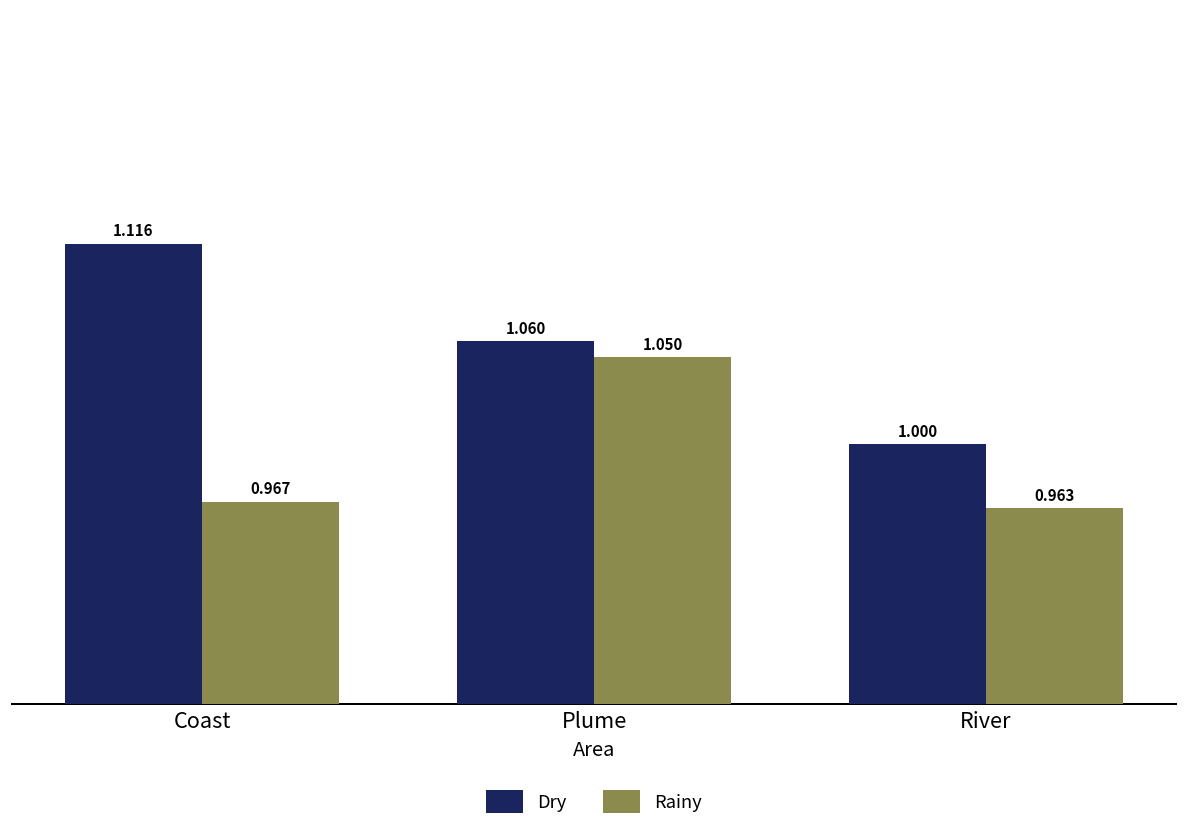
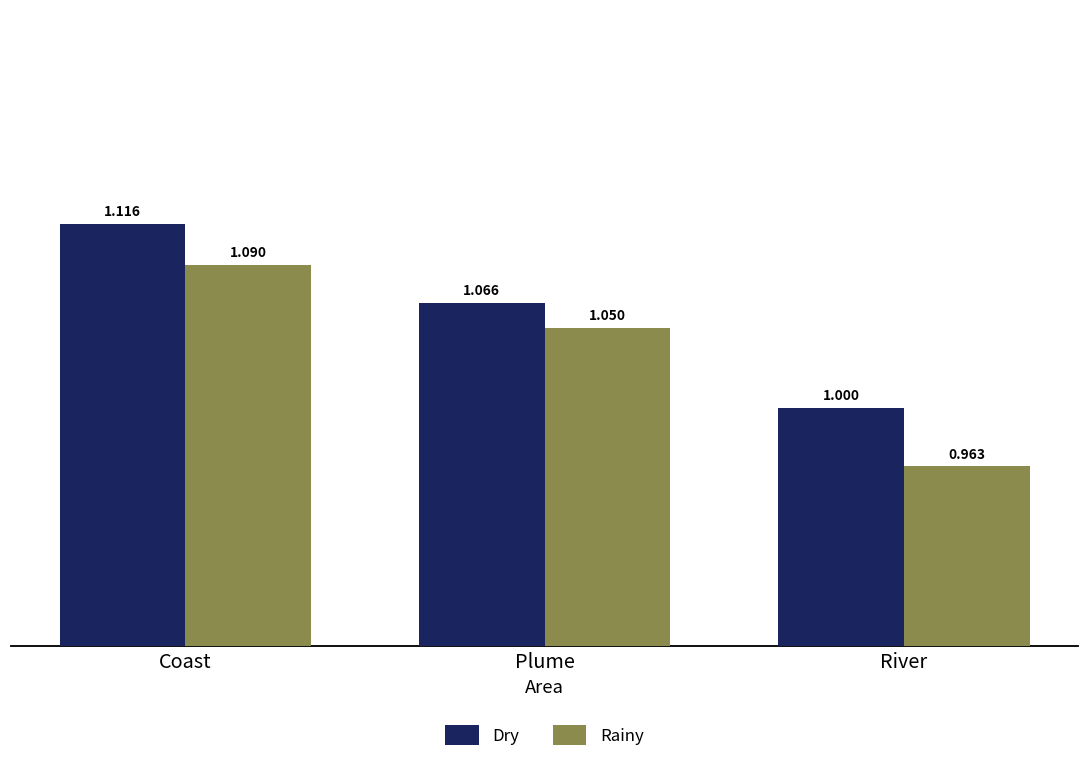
  {
    "Dry": {
      "Coast": 1.116,
-     "Plume": 1.060,
+     "Plume": 1.066,
      "River": 1.000
    },
    "Rainy": {
-     "Coast": 0.967,
+     "Coast": 1.090,
      "Plume": 1.050,
      "River": 0.963
    }
  }
